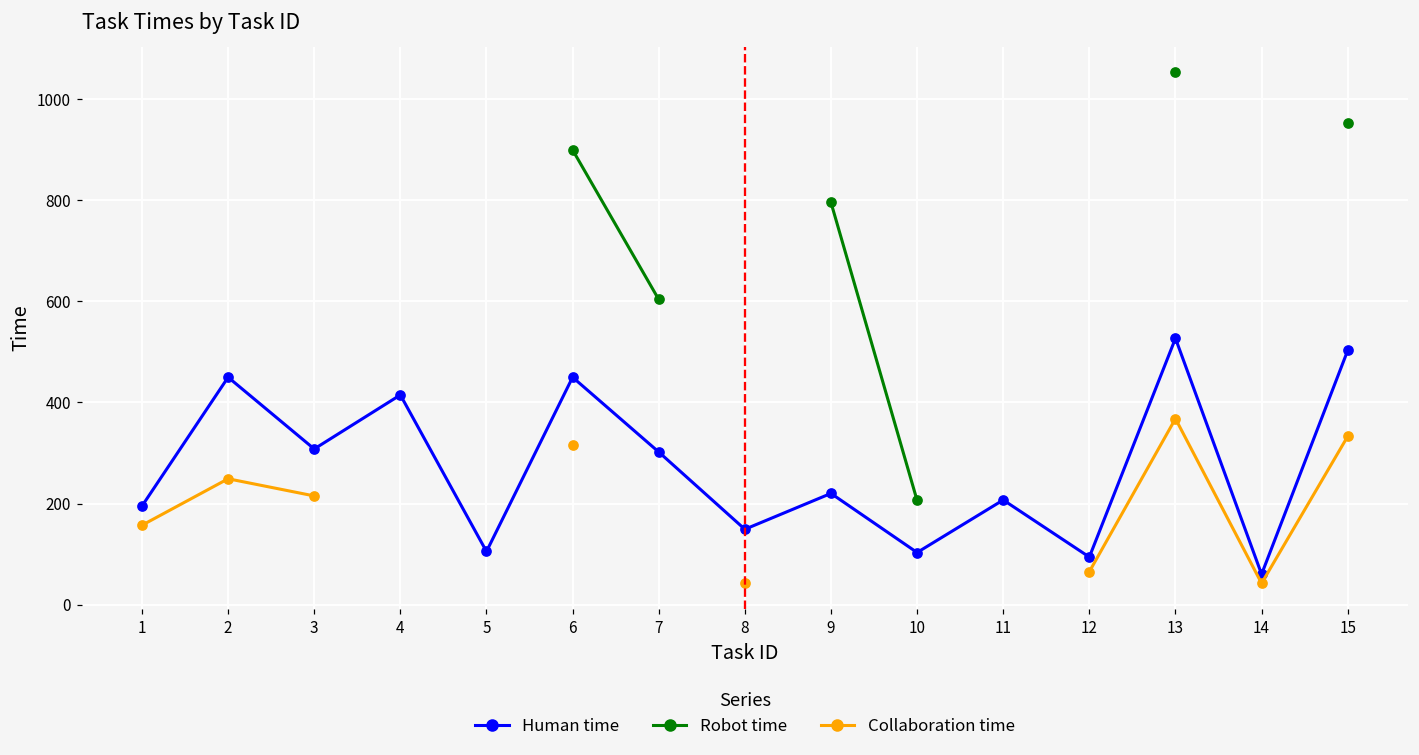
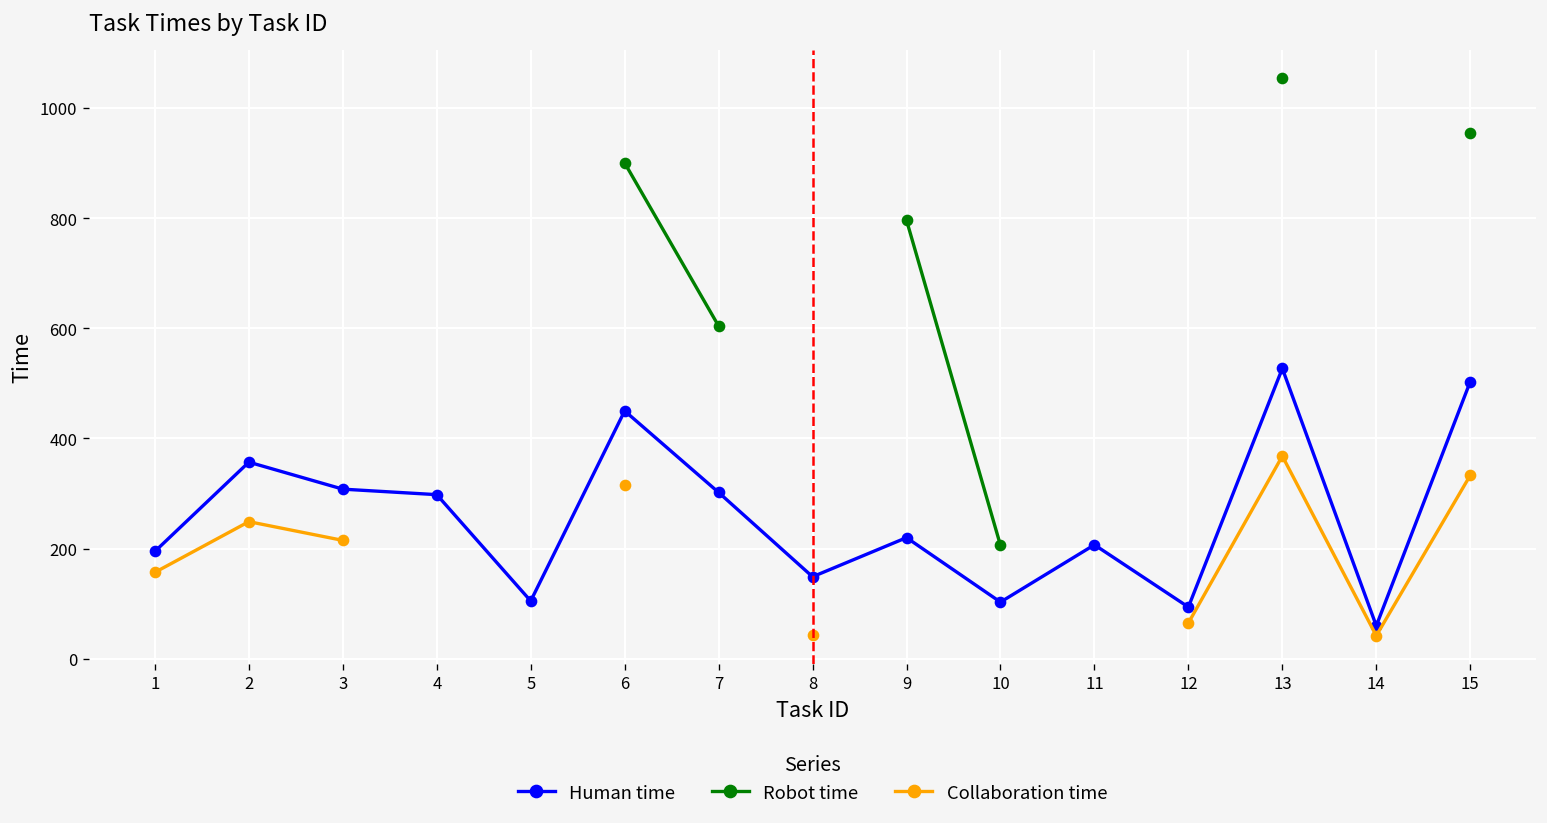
  {
    "Human time": {
      "1": 200,
-     "2": 450,
+     "2": 360,
      "3": 310,
-     "4": 420,
+     "4": 300,
      "5": 110,
      "6": 450,
      "7": 300,
      "8": 150,
      "9": 220,
      "10": 100,
      "11": 210,
      "12": 90,
      "13": 530,
      "14": 60,
      "15": 500
    },
    "Robot time": {
      "6": 900,
      "7": 600,
      "9": 800,
      "10": 210,
      "13": 1050,
      "15": 950
    },
    "Collaboration time": {
      "1": 160,
      "2": 250,
      "3": 220,
      "6": 320,
      "8": 40,
      "12": 70,
      "13": 370,
      "14": 40,
      "15": 330
    }
  }
